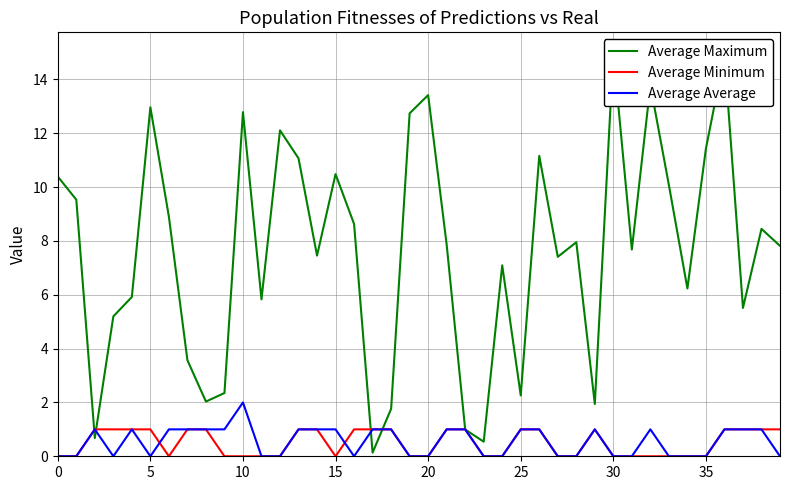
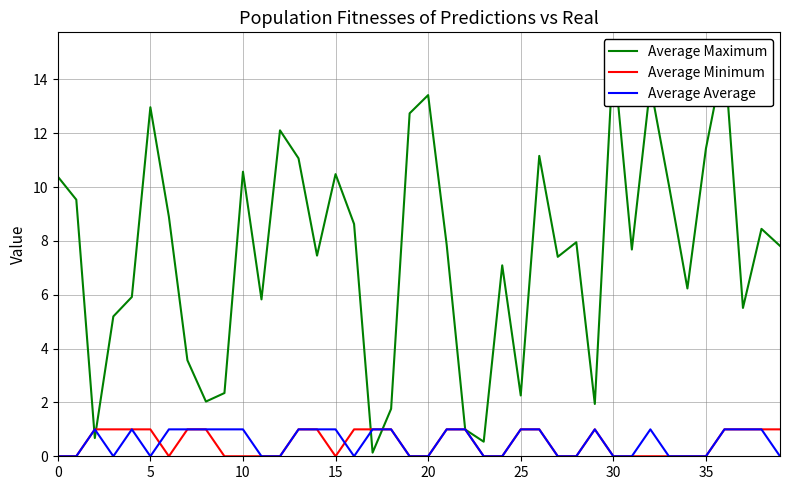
  {
    "Average Maximum": {
      "0": 10.4,
      "5": 13.0,
-     "10": 12.8,
+     "10": 10.6,
      "15": 10.5,
      "20": 13.4,
      "25": 2.3,
      "35": 11.4
    },
    "Average Minimum": {
      "5": 1.0,
      "10": 0.0,
      "15": 0.0
    },
    "Average Average": {
      "5": 0,
-     "10": 2,
+     "10": 1,
      "15": 1
    }
  }
